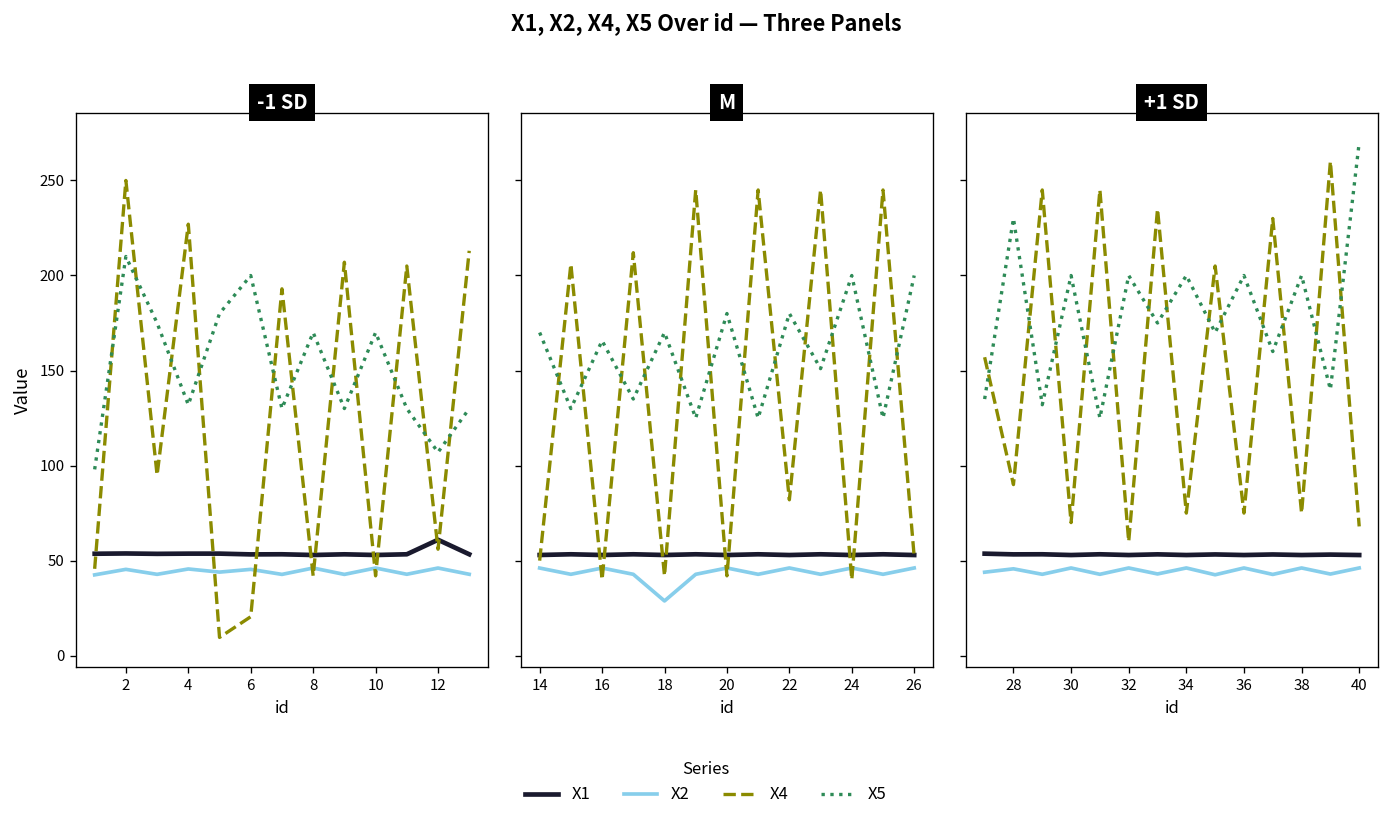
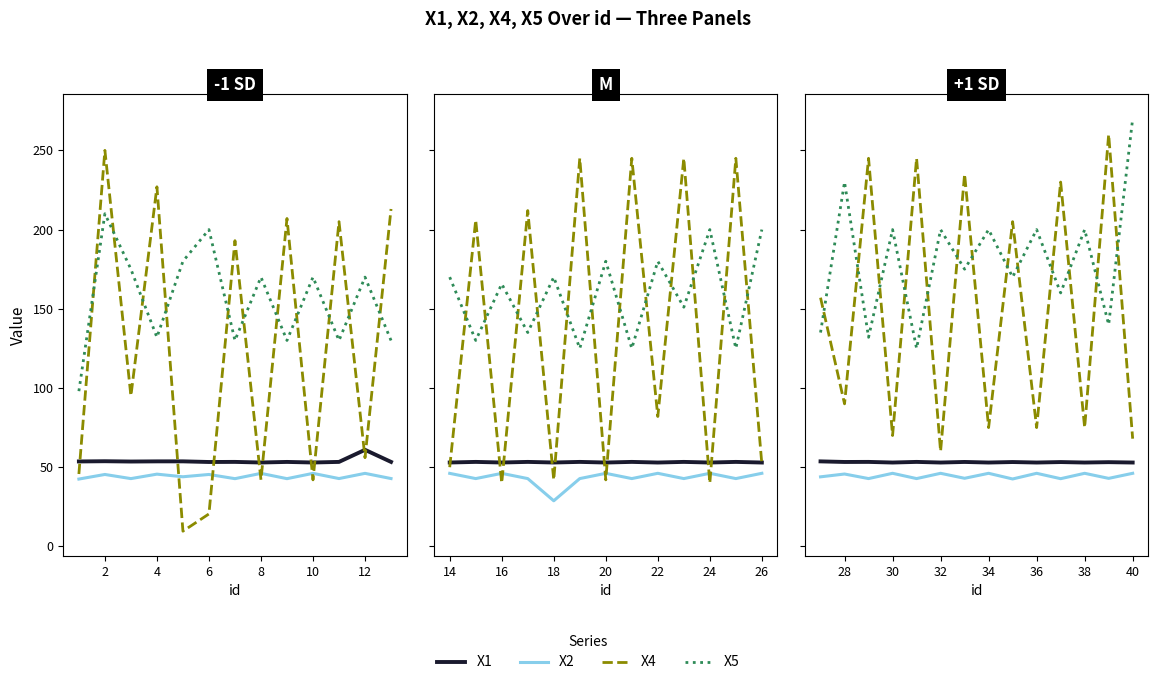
  {
    "-1 SD": {
      "X1": {
        "2": 54,
        "4": 54,
        "6": 53,
        "8": 53,
        "10": 53,
        "12": 61
      },
      "X2": {
        "2": 45,
        "4": 46,
        "6": 45,
        "8": 46,
        "10": 46,
        "12": 46
      },
      "X4": {
        "2": 250,
        "4": 227,
        "6": 21,
        "8": 42,
        "10": 42,
        "12": 56
      },
      "X5": {
        "2": 210,
        "4": 132,
        "6": 200,
        "8": 170,
        "10": 170,
-       "12": 107
+       "12": 170
      }
    }
  }
